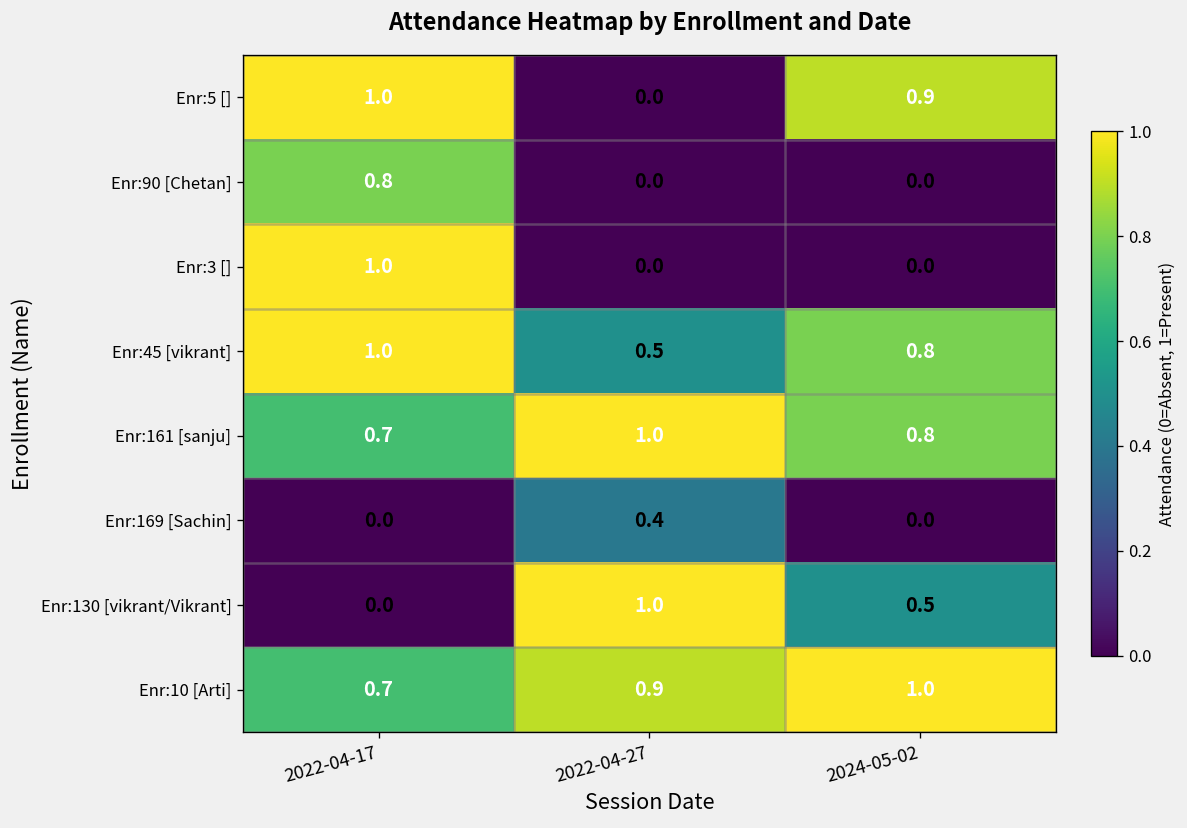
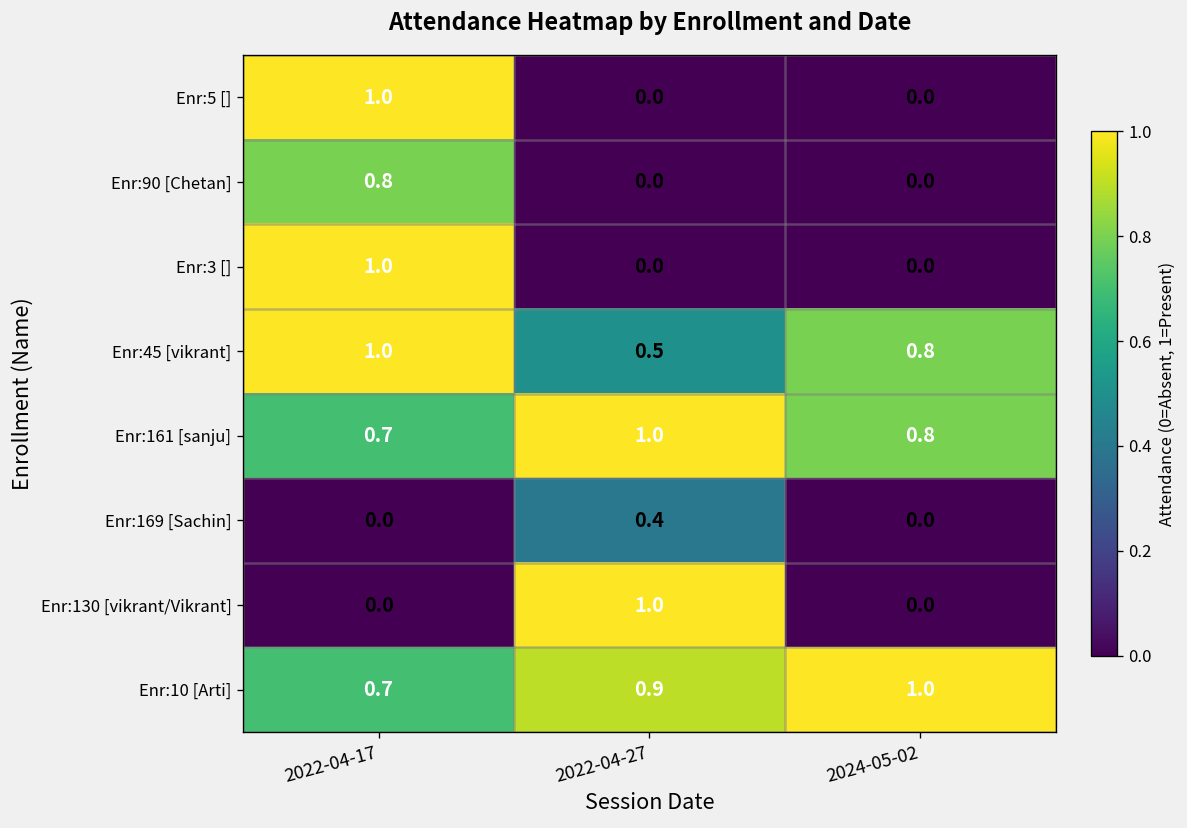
  {
    "Enr:5 []": {
      "2022-04-17": 1.0,
      "2022-04-27": 0.0,
-     "2024-05-02": 0.9
+     "2024-05-02": 0.0
    },
    "Enr:90 [Chetan]": {
      "2022-04-17": 0.8,
      "2022-04-27": 0.0,
      "2024-05-02": 0.0
    },
    "Enr:3 []": {
      "2022-04-17": 1.0,
      "2022-04-27": 0.0,
      "2024-05-02": 0.0
    },
    "Enr:45 [vikrant]": {
      "2022-04-17": 1.0,
      "2022-04-27": 0.5,
      "2024-05-02": 0.8
    },
    "Enr:161 [sanju]": {
      "2022-04-17": 0.7,
      "2022-04-27": 1.0,
      "2024-05-02": 0.8
    },
    "Enr:169 [Sachin]": {
      "2022-04-17": 0.0,
      "2022-04-27": 0.4,
      "2024-05-02": 0.0
    },
    "Enr:130 [vikrant/Vikrant]": {
      "2022-04-17": 0.0,
      "2022-04-27": 1.0,
-     "2024-05-02": 0.5
+     "2024-05-02": 0.0
    },
    "Enr:10 [Arti]": {
      "2022-04-17": 0.7,
      "2022-04-27": 0.9,
      "2024-05-02": 1.0
    }
  }
